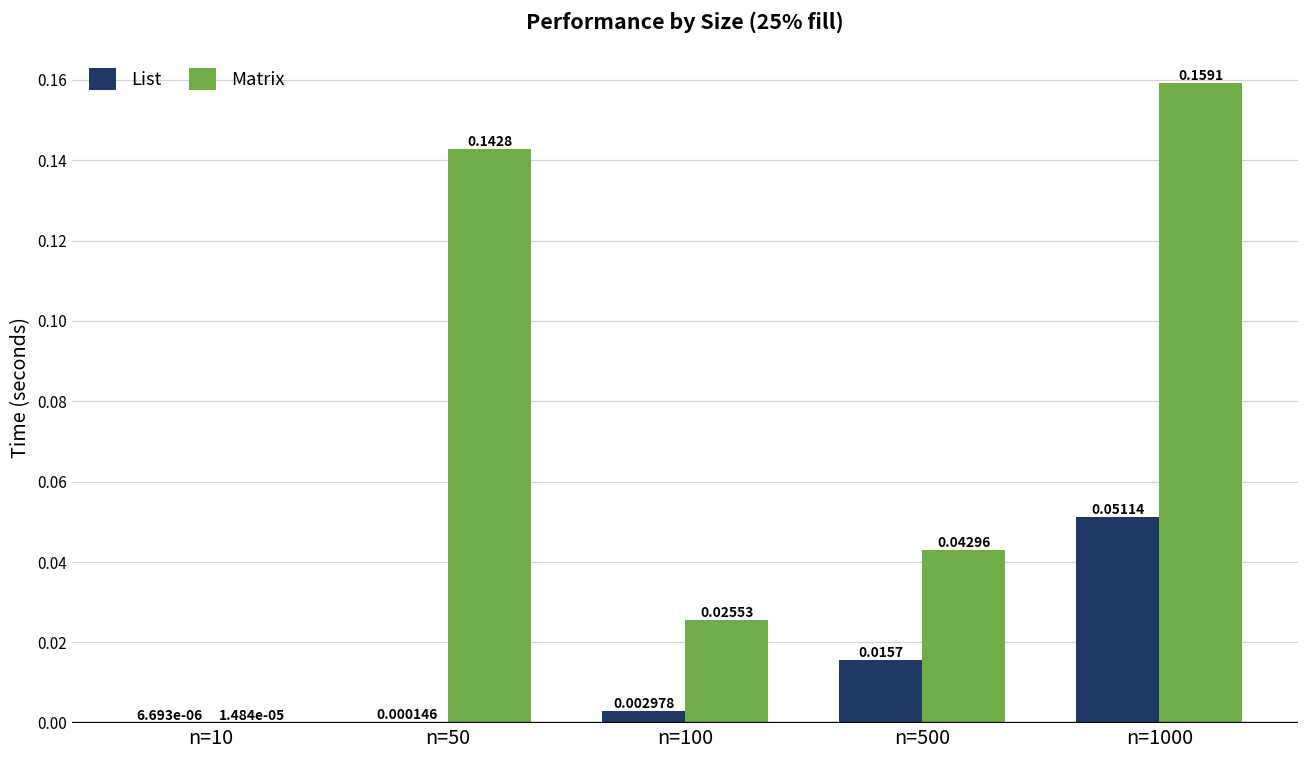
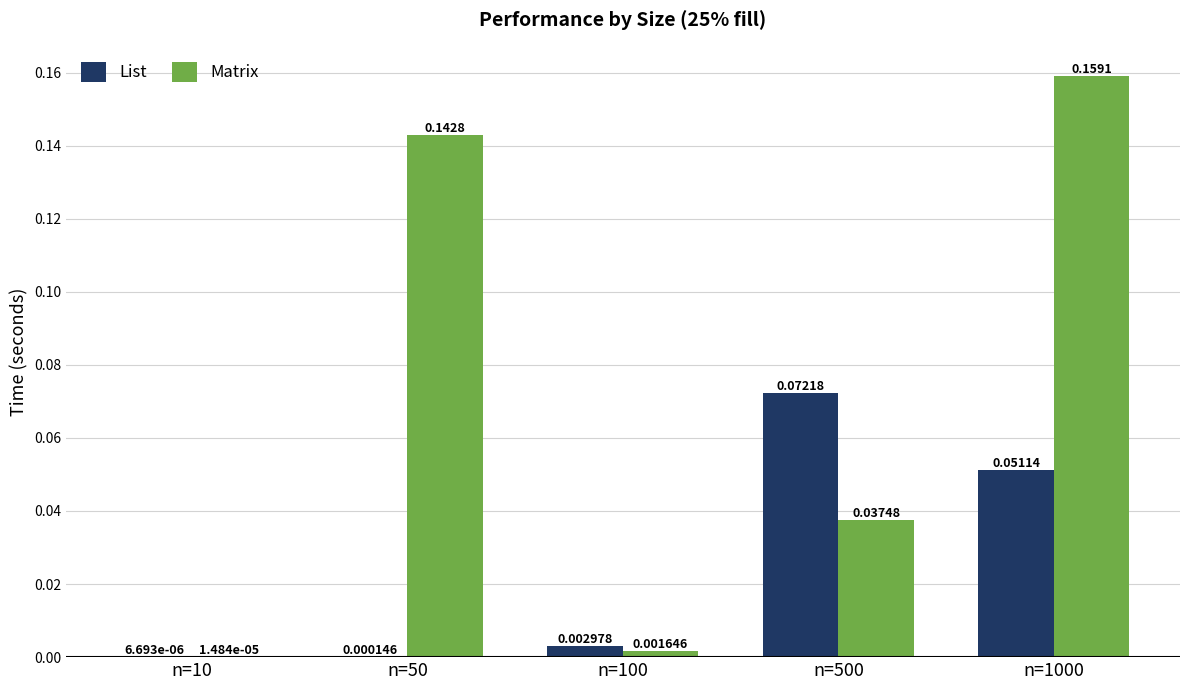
  {
    "List": {
      "n=10": "6.693e-06",
      "n=50": "0.000146",
      "n=100": "0.002978",
-     "n=500": "0.0157",
+     "n=500": "0.07218",
      "n=1000": "0.05114"
    },
    "Matrix": {
      "n=10": "1.484e-05",
      "n=50": "0.1428",
-     "n=100": "0.02553",
-     "n=500": "0.04296",
+     "n=100": "0.001646",
+     "n=500": "0.03748",
      "n=1000": "0.1591"
    }
  }
